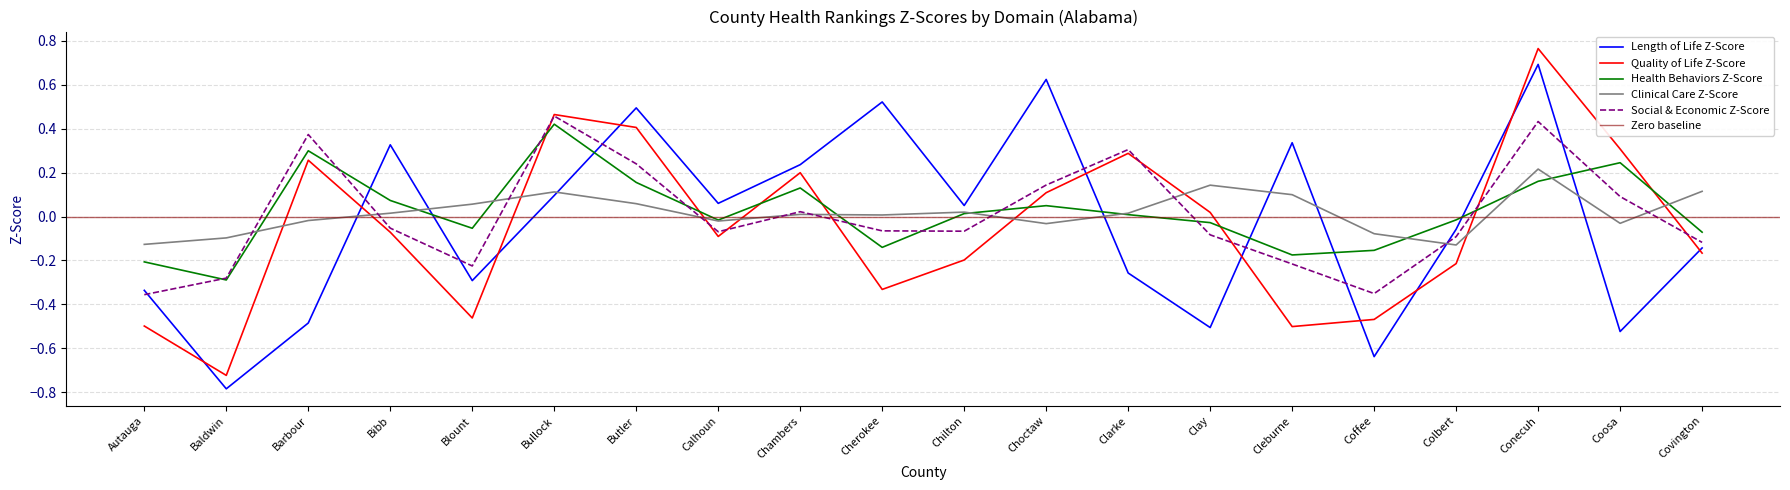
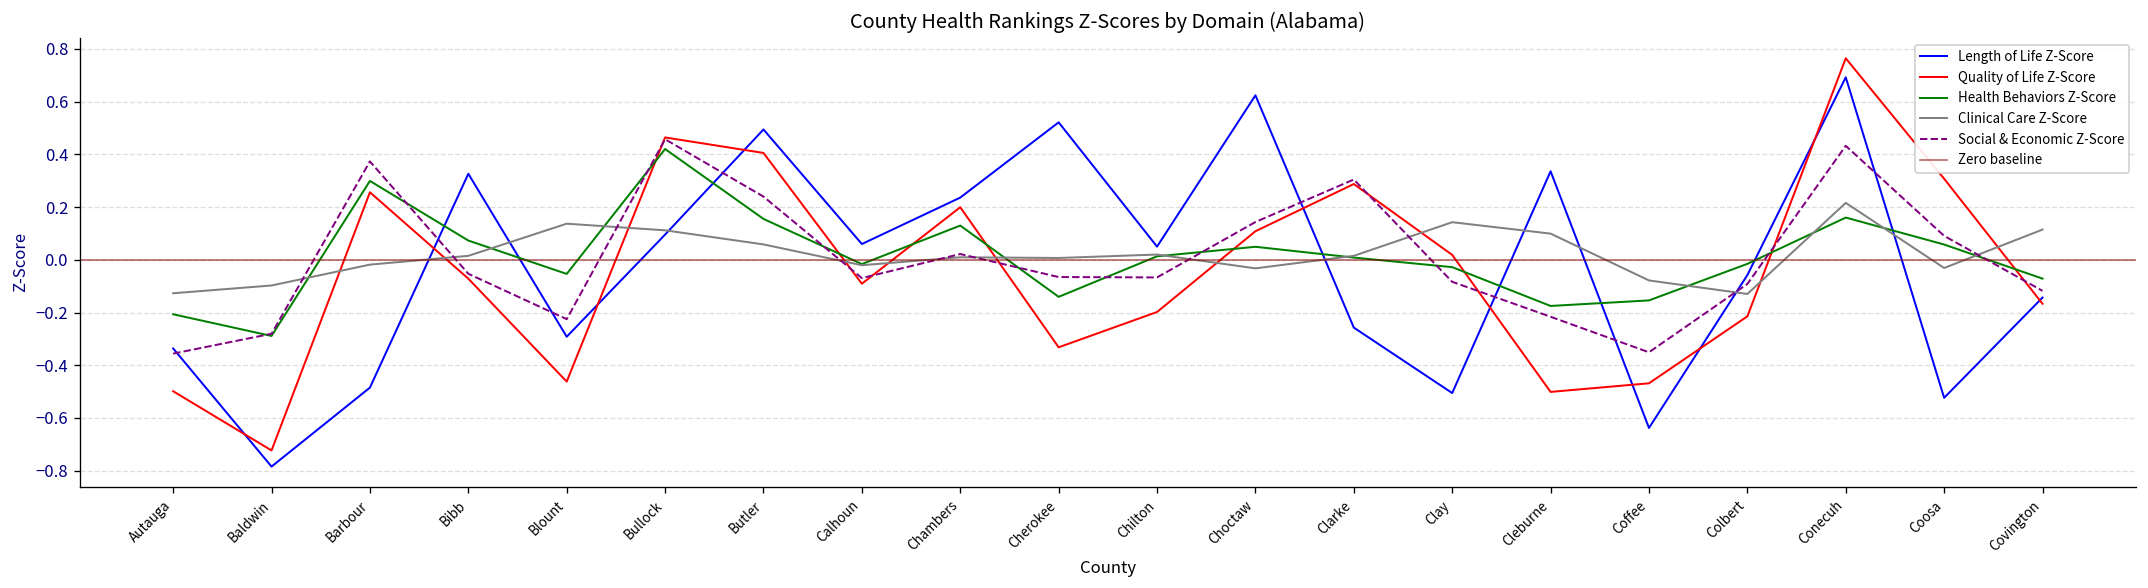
  {
    "Length of Life Z-Score": {
      "Autauga": -0.34,
      "Baldwin": -0.78,
      "Barbour": -0.48,
      "Bibb": 0.33,
      "Blount": -0.29,
      "Bullock": 0.10,
      "Butler": 0.49,
      "Calhoun": 0.06,
      "Chambers": 0.24,
      "Cherokee": 0.52,
      "Chilton": 0.05,
      "Choctaw": 0.62,
      "Clarke": -0.26,
      "Clay": -0.51,
      "Cleburne": 0.34,
      "Coffee": -0.64,
      "Colbert": -0.06,
      "Conecuh": 0.69,
      "Coosa": -0.52,
      "Covington": -0.14
    },
    "Quality of Life Z-Score": {
      "Autauga": -0.50,
      "Baldwin": -0.72,
      "Barbour": 0.26,
      "Bibb": -0.07,
      "Blount": -0.46,
      "Butler": 0.41,
      "Calhoun": -0.09,
      "Chambers": 0.20,
      "Cherokee": -0.33,
      "Chilton": -0.20,
      "Choctaw": 0.11,
      "Clarke": 0.29,
      "Clay": 0.02,
      "Cleburne": -0.50,
      "Coffee": -0.47,
      "Colbert": -0.21,
      "Conecuh": 0.76,
      "Coosa": 0.31,
      "Covington": -0.17
    },
    "Health Behaviors Z-Score": {
      "Autauga": -0.21,
      "Barbour": 0.30,
      "Bibb": 0.07,
      "Blount": -0.05,
      "Bullock": 0.42,
      "Butler": 0.16,
      "Chambers": 0.13,
      "Cherokee": -0.14,
      "Choctaw": 0.05,
      "Clay": -0.03,
      "Cleburne": -0.18,
      "Coffee": -0.15,
      "Colbert": -0.02,
      "Conecuh": 0.16,
-     "Coosa": 0.24,
+     "Coosa": 0.06,
      "Covington": -0.07
    },
    "Clinical Care Z-Score": {
      "Autauga": -0.13,
      "Baldwin": -0.10,
      "Barbour": -0.02,
      "Bibb": 0.02,
-     "Blount": 0.06,
+     "Blount": 0.14,
      "Bullock": 0.11,
      "Butler": 0.06,
      "Chambers": 0.01,
      "Cherokee": 0.01,
      "Choctaw": -0.03,
      "Clay": 0.14,
      "Cleburne": 0.10,
      "Coffee": -0.08,
      "Colbert": -0.13,
      "Conecuh": 0.22,
      "Coosa": -0.03,
      "Covington": 0.11
    },
    "Social & Economic Z-Score": {
      "Autauga": -0.36,
      "Barbour": 0.37,
      "Bibb": -0.05,
      "Blount": -0.23,
      "Butler": 0.24,
      "Calhoun": -0.07,
      "Chambers": 0.02,
      "Cherokee": -0.07,
      "Chilton": -0.07,
      "Choctaw": 0.14,
      "Clarke": 0.30,
      "Clay": -0.08,
      "Cleburne": -0.22,
      "Coffee": -0.35,
      "Colbert": -0.09,
      "Conecuh": 0.43,
      "Coosa": 0.09,
      "Covington": -0.12
    }
  }
